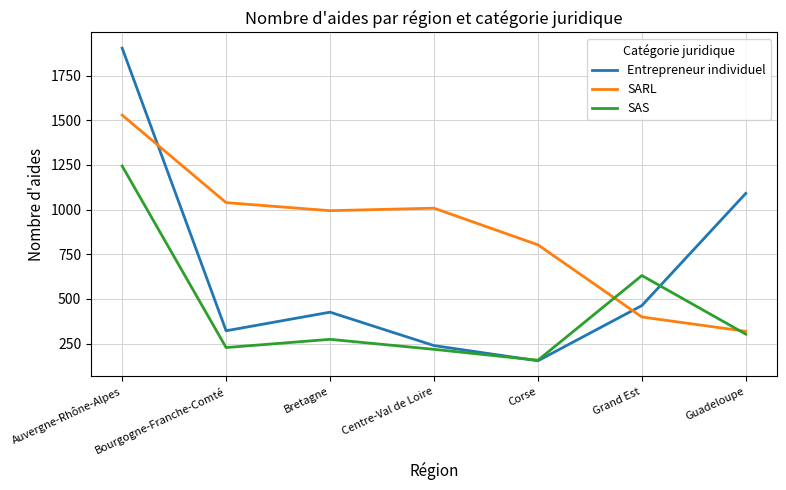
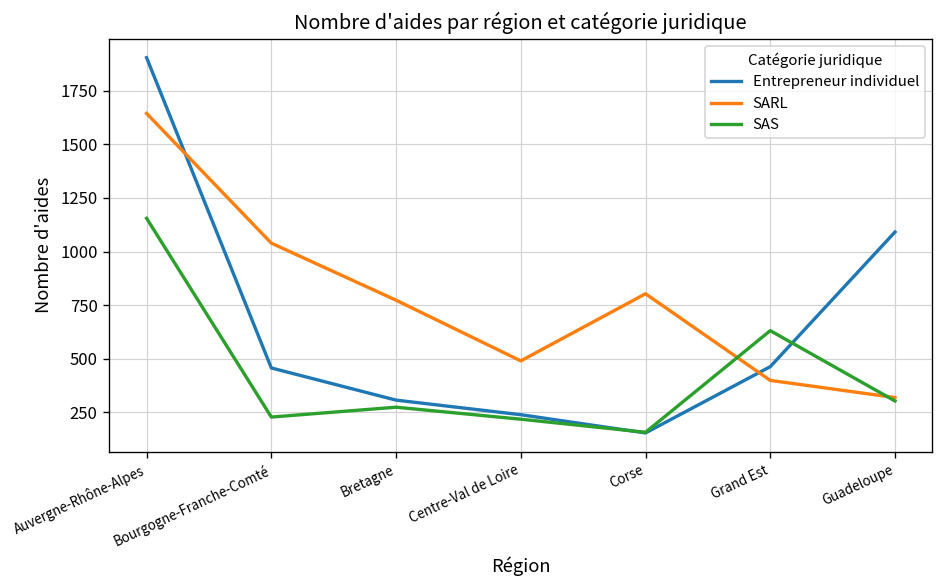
  {
    "Entrepreneur individuel": {
      "Auvergne-Rhône-Alpes": 1900,
-     "Bourgogne-Franche-Comté": 320,
-     "Bretagne": 430,
+     "Bourgogne-Franche-Comté": 460,
+     "Bretagne": 310,
      "Centre-Val de Loire": 240,
      "Grand Est": 460,
      "Guadeloupe": 1090
    },
    "SARL": {
-     "Auvergne-Rhône-Alpes": 1530,
+     "Auvergne-Rhône-Alpes": 1640,
      "Bourgogne-Franche-Comté": 1040,
-     "Bretagne": 990,
-     "Centre-Val de Loire": 1010,
+     "Bretagne": 770,
+     "Centre-Val de Loire": 490,
      "Corse": 800,
      "Grand Est": 400,
      "Guadeloupe": 320
    },
    "SAS": {
-     "Auvergne-Rhône-Alpes": 1240,
+     "Auvergne-Rhône-Alpes": 1160,
      "Bourgogne-Franche-Comté": 230,
      "Bretagne": 270,
      "Centre-Val de Loire": 220,
      "Grand Est": 630,
      "Guadeloupe": 300
    }
  }
